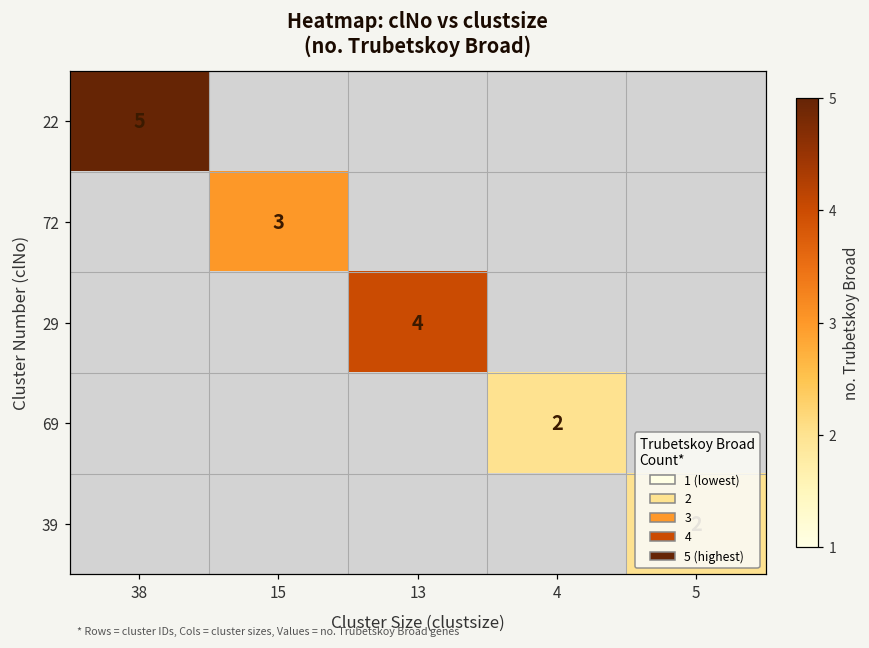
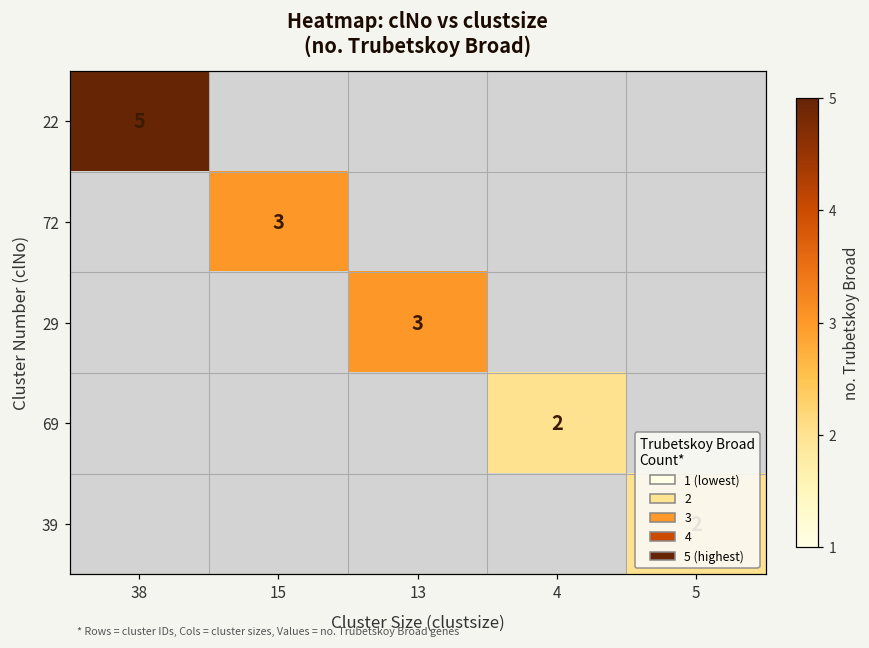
  {
    "72": {
      "15": 3
    },
    "29": {
-     "13": 4
+     "13": 3
    },
    "69": {
      "4": 2
    }
  }
